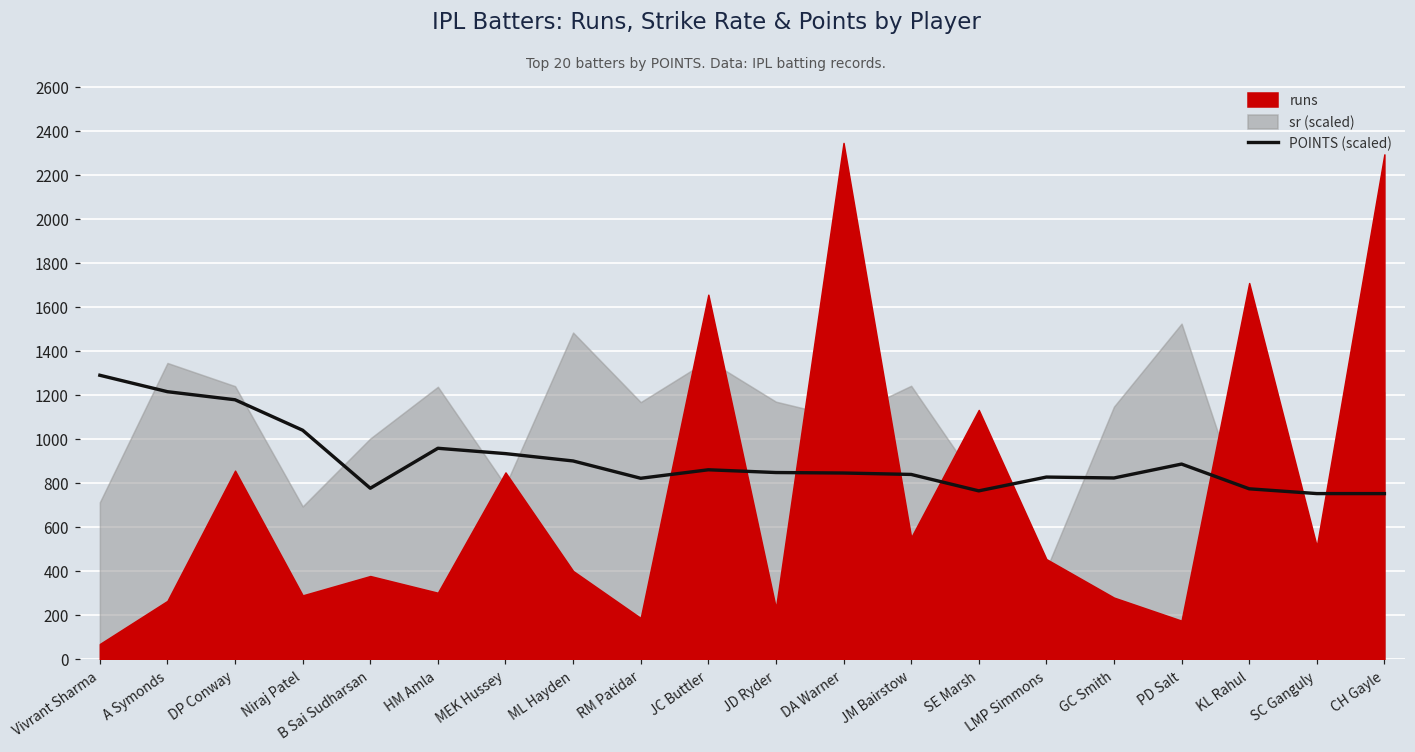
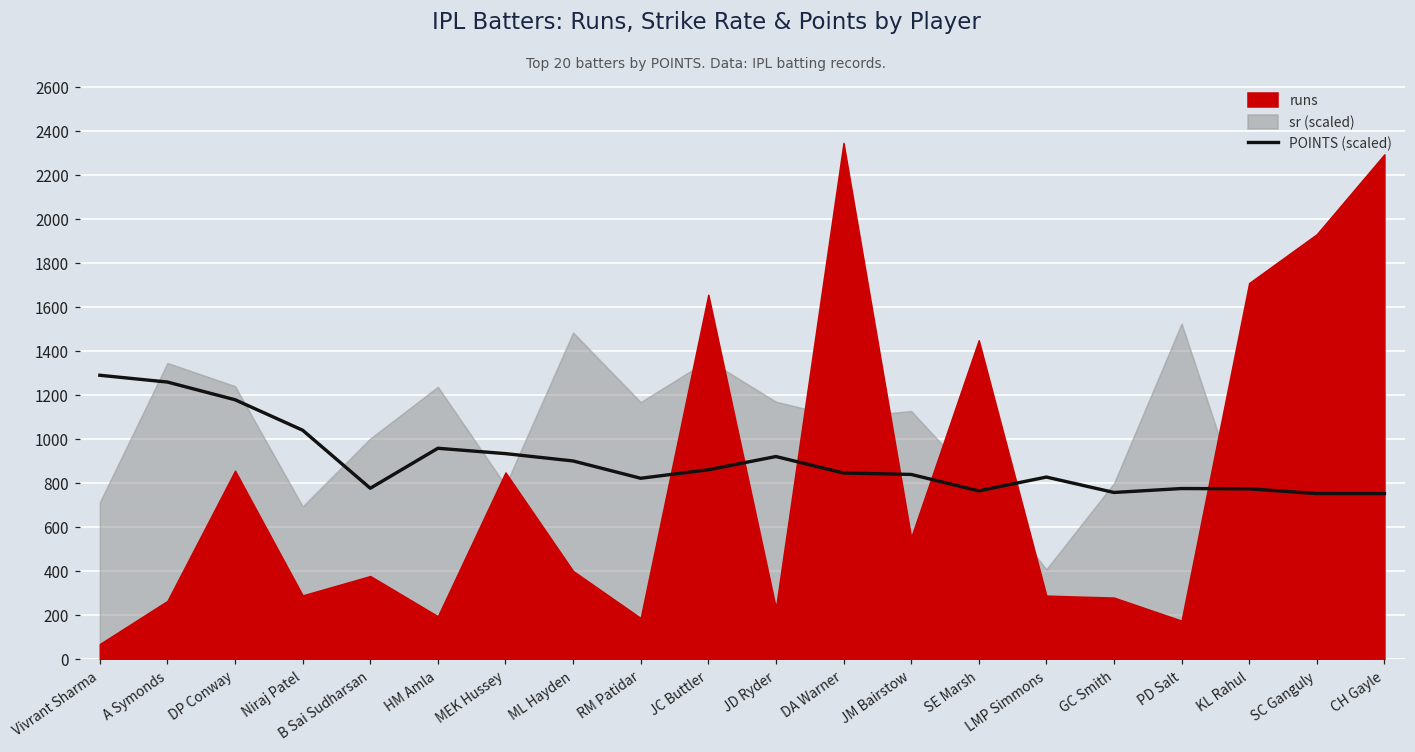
  {
    "POINTS (scaled)": {
      "Vivrant Sharma": 1290,
-     "A Symonds": 1220,
+     "A Symonds": 1260,
      "DP Conway": 1180,
      "Niraj Patel": 1040,
      "B Sai Sudharsan": 780,
      "HM Amla": 960,
      "MEK Hussey": 930,
      "ML Hayden": 900,
      "RM Patidar": 820,
      "JC Buttler": 860,
-     "JD Ryder": 850,
+     "JD Ryder": 920,
      "DA Warner": 850,
      "JM Bairstow": 840,
      "SE Marsh": 770,
      "LMP Simmons": 830,
-     "GC Smith": 820,
-     "PD Salt": 890,
+     "GC Smith": 760,
+     "PD Salt": 780,
      "KL Rahul": 770,
      "SC Ganguly": 750,
      "CH Gayle": 750
    },
    "runs": {
      "Vivrant Sharma": 70,
      "A Symonds": 270,
      "DP Conway": 860,
      "Niraj Patel": 290,
      "B Sai Sudharsan": 380,
-     "HM Amla": 300,
+     "HM Amla": 200,
      "MEK Hussey": 850,
      "ML Hayden": 400,
      "RM Patidar": 190,
      "JC Buttler": 1660,
      "JD Ryder": 230,
      "DA Warner": 2350,
      "JM Bairstow": 550,
-     "SE Marsh": 1130,
-     "LMP Simmons": 460,
+     "SE Marsh": 1450,
+     "LMP Simmons": 290,
      "GC Smith": 280,
      "PD Salt": 180,
      "KL Rahul": 1710,
-     "SC Ganguly": 510,
+     "SC Ganguly": 1930,
      "CH Gayle": 2300
    },
    "sr (scaled)": {
      "Vivrant Sharma": 710,
      "A Symonds": 1350,
      "DP Conway": 1240,
      "Niraj Patel": 690,
      "B Sai Sudharsan": 1000,
      "HM Amla": 1240,
      "MEK Hussey": 790,
      "ML Hayden": 1480,
      "RM Patidar": 1170,
      "JC Buttler": 1360,
      "JD Ryder": 1170,
      "DA Warner": 1100,
-     "JM Bairstow": 1240,
+     "JM Bairstow": 1130,
      "SE Marsh": 800,
      "LMP Simmons": 410,
-     "GC Smith": 1150,
+     "GC Smith": 800,
      "PD Salt": 1530,
      "KL Rahul": 600,
      "SC Ganguly": 120,
      "CH Gayle": 1210
    }
  }
